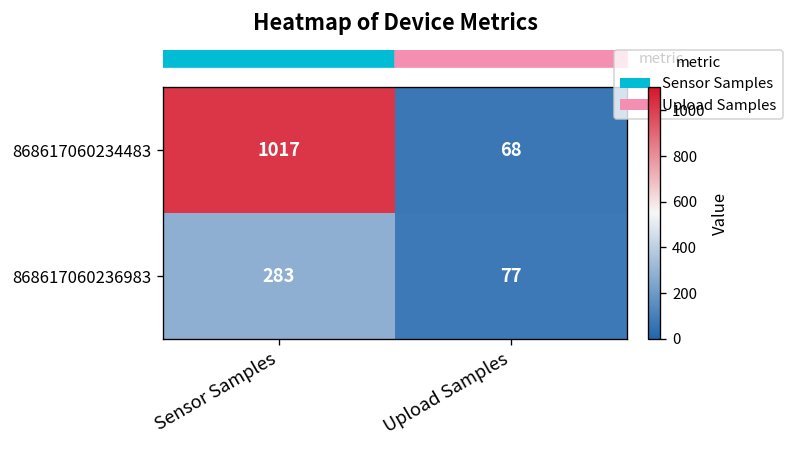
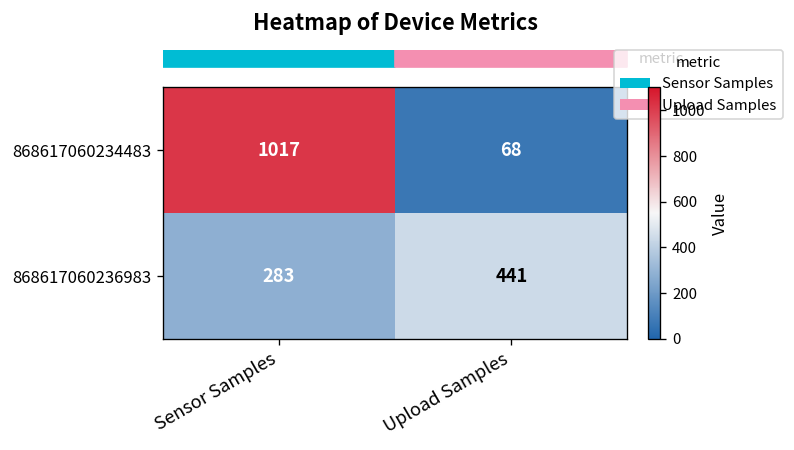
  {
    "868617060234483": {
      "Sensor Samples": 1017,
      "Upload Samples": 68
    },
    "868617060236983": {
      "Sensor Samples": 283,
-     "Upload Samples": 77
+     "Upload Samples": 441
    }
  }
